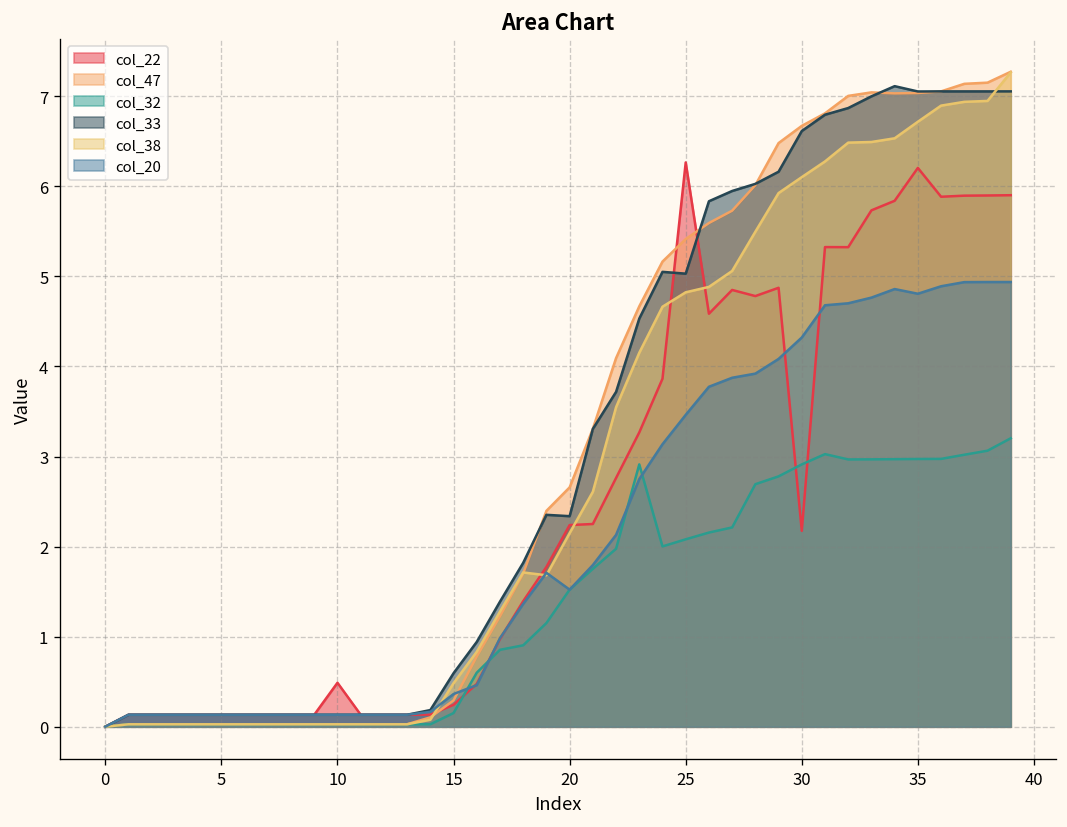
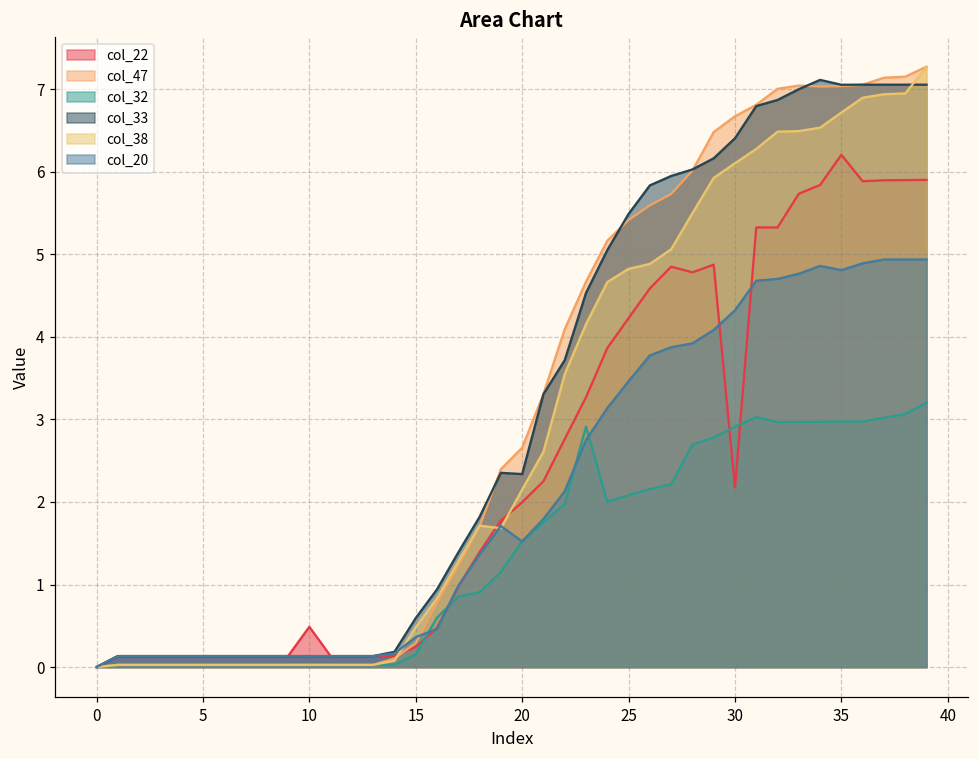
  {
    "col_22": {
      "10": 0.5,
      "15": 0.2,
-     "20": 2.2,
-     "25": 6.3,
+     "20": 2.0,
+     "25": 4.2,
      "30": 2.2,
      "35": 6.2
    },
    "col_33": {
      "15": 0.6,
      "20": 2.3,
-     "25": 5.0,
-     "30": 6.6
+     "25": 5.5,
+     "30": 6.4
    }
  }
